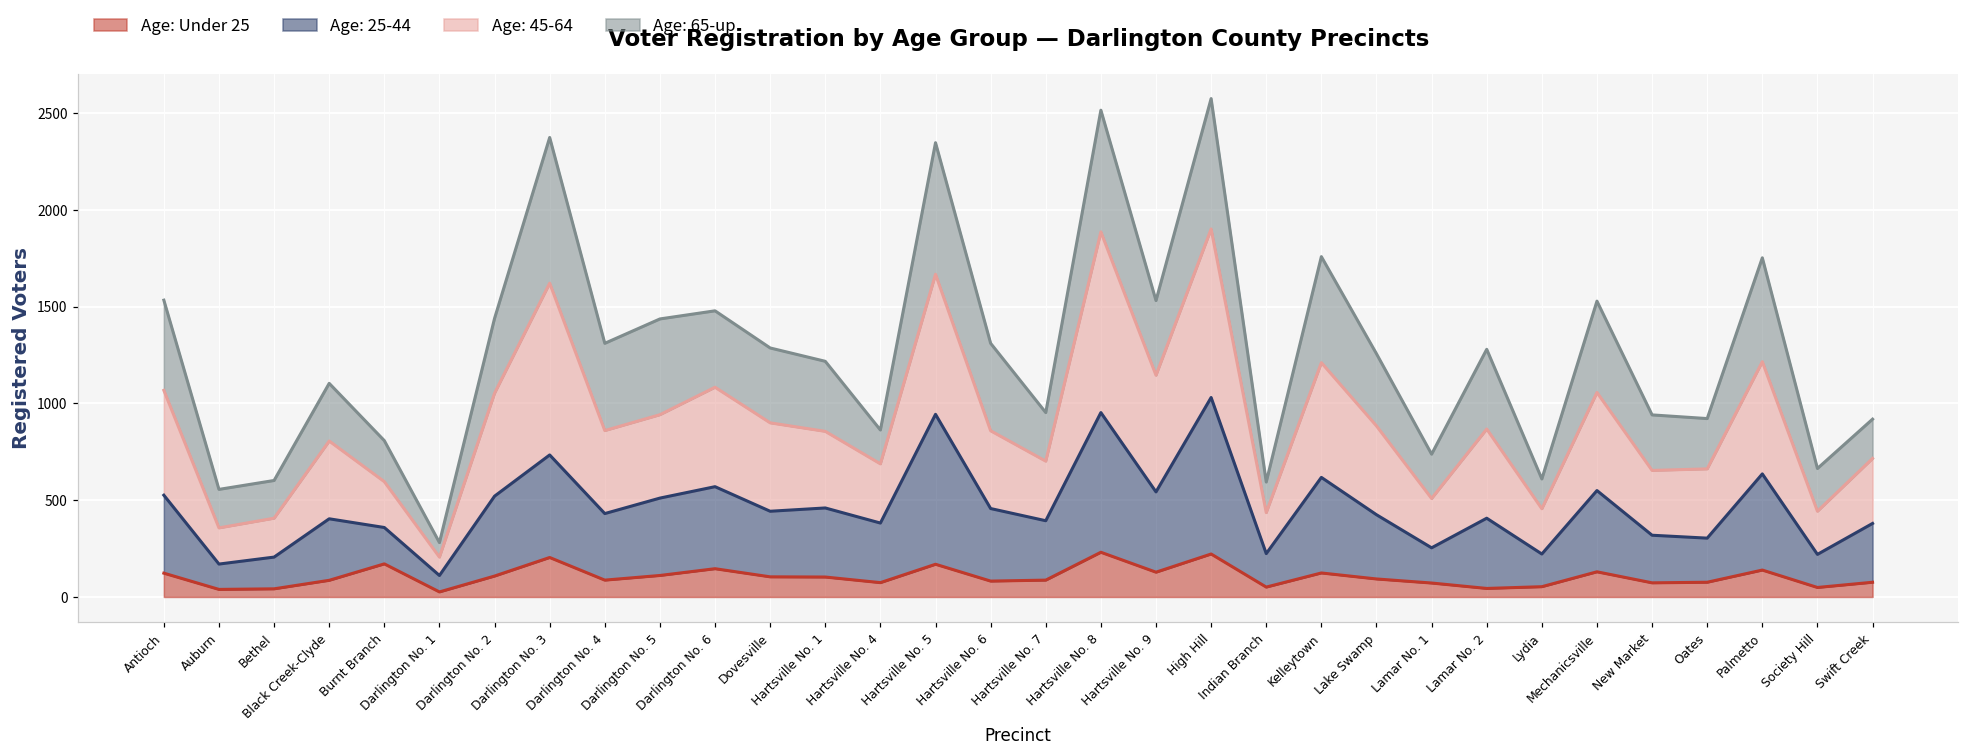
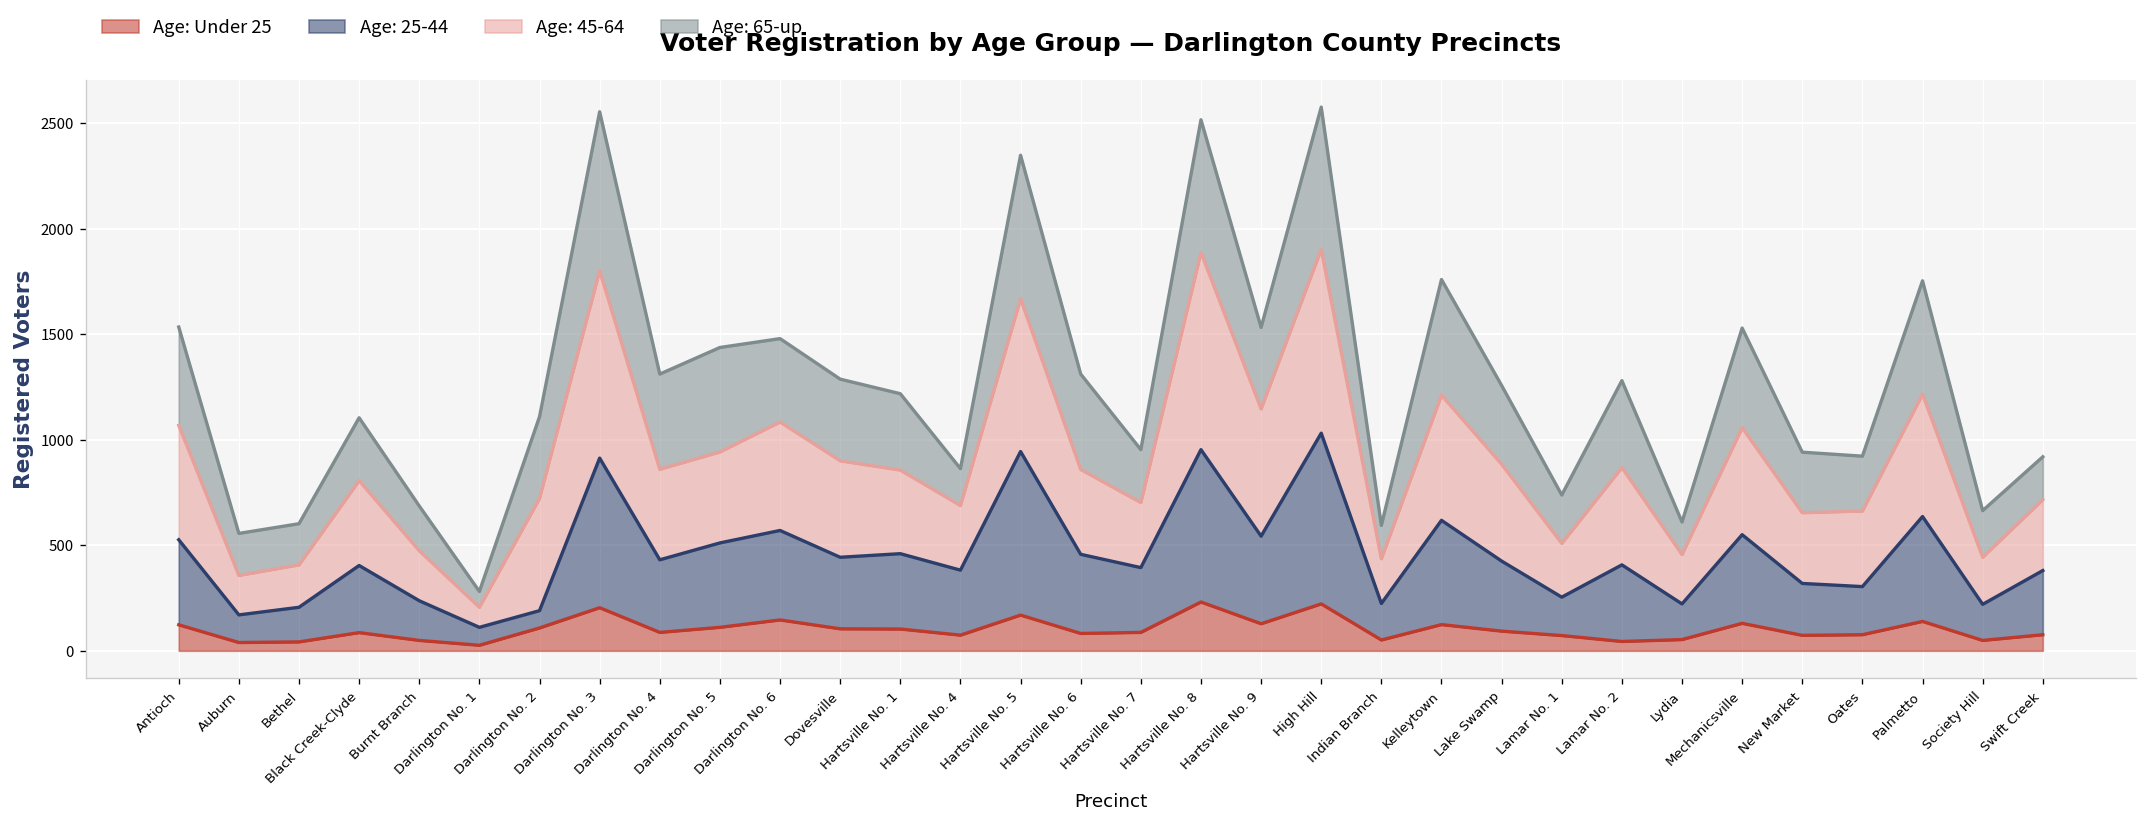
  {
    "Age: Under 25": {
      "Antioch": 120,
      "Auburn": 40,
      "Bethel": 40,
      "Black Creek-Clyde": 90,
-     "Burnt Branch": 170,
+     "Burnt Branch": 50,
      "Darlington No. 1": 30,
      "Darlington No. 2": 110,
      "Darlington No. 3": 200,
      "Darlington No. 4": 90,
      "Darlington No. 5": 110,
      "Darlington No. 6": 150,
      "Dovesville": 100,
      "Hartsville No. 1": 100,
      "Hartsville No. 4": 70,
      "Hartsville No. 5": 170,
      "Hartsville No. 6": 80,
      "Hartsville No. 7": 90,
      "Hartsville No. 8": 230,
      "Hartsville No. 9": 130,
      "High Hill": 220,
      "Indian Branch": 50,
      "Kelleytown": 120,
      "Lake Swamp": 90,
      "Lamar No. 1": 70,
      "Lamar No. 2": 40,
      "Lydia": 50,
      "Mechanicsville": 130,
      "New Market": 70,
      "Oates": 80,
      "Palmetto": 140,
      "Society Hill": 50,
      "Swift Creek": 80
    },
    "Age: 25-44": {
      "Antioch": 400,
      "Auburn": 130,
      "Bethel": 160,
      "Black Creek-Clyde": 320,
      "Burnt Branch": 190,
      "Darlington No. 1": 90,
-     "Darlington No. 2": 410,
-     "Darlington No. 3": 530,
+     "Darlington No. 2": 80,
+     "Darlington No. 3": 710,
      "Darlington No. 4": 340,
      "Darlington No. 5": 400,
      "Darlington No. 6": 420,
      "Dovesville": 340,
      "Hartsville No. 1": 360,
      "Hartsville No. 4": 310,
      "Hartsville No. 5": 780,
      "Hartsville No. 6": 380,
      "Hartsville No. 7": 310,
      "Hartsville No. 8": 720,
      "Hartsville No. 9": 420,
      "High Hill": 810,
      "Indian Branch": 170,
      "Kelleytown": 490,
      "Lake Swamp": 330,
      "Lamar No. 1": 180,
      "Lamar No. 2": 360,
      "Lydia": 170,
      "Mechanicsville": 420,
      "New Market": 250,
      "Oates": 230,
      "Palmetto": 500,
      "Society Hill": 170,
      "Swift Creek": 300
    },
    "Age: 45-64": {
      "Antioch": 540,
      "Auburn": 190,
      "Bethel": 200,
      "Black Creek-Clyde": 400,
      "Burnt Branch": 240,
      "Darlington No. 1": 100,
      "Darlington No. 2": 530,
      "Darlington No. 3": 890,
      "Darlington No. 4": 430,
      "Darlington No. 5": 430,
      "Darlington No. 6": 510,
      "Dovesville": 460,
      "Hartsville No. 1": 400,
      "Hartsville No. 4": 310,
      "Hartsville No. 5": 720,
      "Hartsville No. 6": 400,
      "Hartsville No. 7": 310,
      "Hartsville No. 8": 930,
      "Hartsville No. 9": 600,
      "High Hill": 870,
      "Indian Branch": 210,
      "Kelleytown": 590,
      "Lake Swamp": 460,
      "Lamar No. 1": 260,
      "Lamar No. 2": 460,
      "Lydia": 230,
      "Mechanicsville": 510,
      "New Market": 340,
      "Oates": 360,
      "Palmetto": 580,
      "Society Hill": 220,
      "Swift Creek": 340
    },
    "Age: 65-up": {
      "Antioch": 470,
      "Auburn": 200,
      "Bethel": 200,
      "Black Creek-Clyde": 300,
      "Burnt Branch": 210,
      "Darlington No. 1": 80,
      "Darlington No. 2": 390,
      "Darlington No. 3": 750,
      "Darlington No. 4": 450,
      "Darlington No. 5": 500,
      "Darlington No. 6": 400,
      "Dovesville": 390,
      "Hartsville No. 1": 360,
      "Hartsville No. 4": 180,
      "Hartsville No. 5": 680,
      "Hartsville No. 6": 450,
      "Hartsville No. 7": 250,
      "Hartsville No. 8": 630,
      "Hartsville No. 9": 390,
      "High Hill": 670,
      "Indian Branch": 160,
      "Kelleytown": 550,
      "Lake Swamp": 370,
      "Lamar No. 1": 230,
      "Lamar No. 2": 410,
      "Lydia": 150,
      "Mechanicsville": 470,
      "New Market": 290,
      "Oates": 260,
      "Palmetto": 540,
      "Society Hill": 220,
      "Swift Creek": 200
    }
  }
